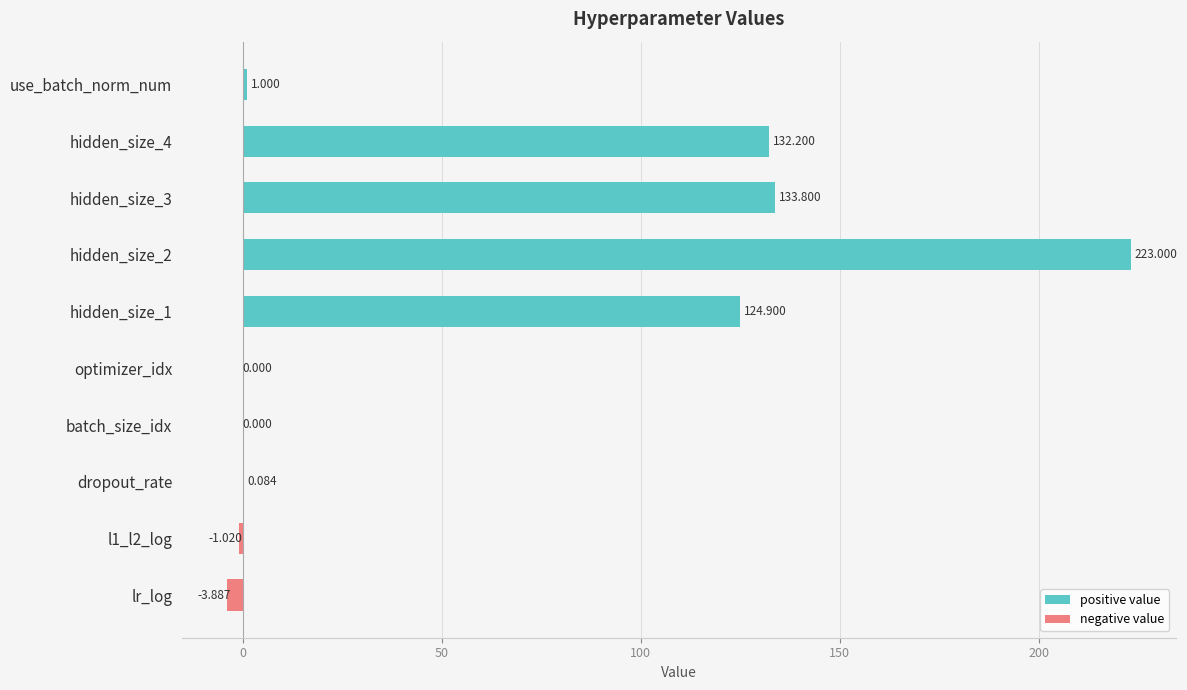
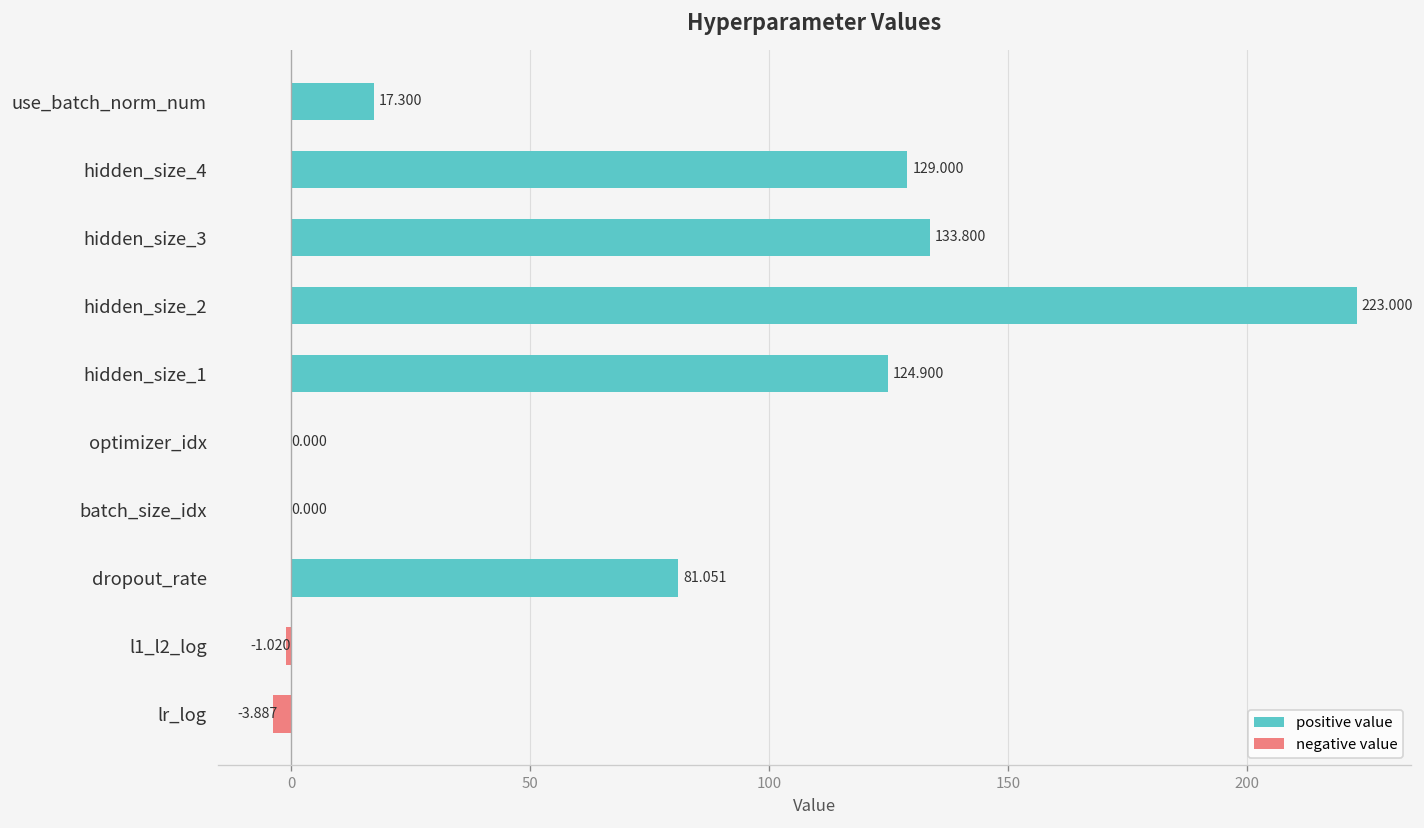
  {
-   "use_batch_norm_num": 1.000,
-   "hidden_size_4": 132.200,
+   "use_batch_norm_num": 17.300,
+   "hidden_size_4": 129.000,
    "hidden_size_3": 133.800,
    "hidden_size_2": 223.000,
    "hidden_size_1": 124.900,
    "optimizer_idx": 0.000,
    "batch_size_idx": 0.000,
-   "dropout_rate": 0.084,
+   "dropout_rate": 81.051,
    "l1_l2_log": -1.020,
    "lr_log": -3.887
  }
